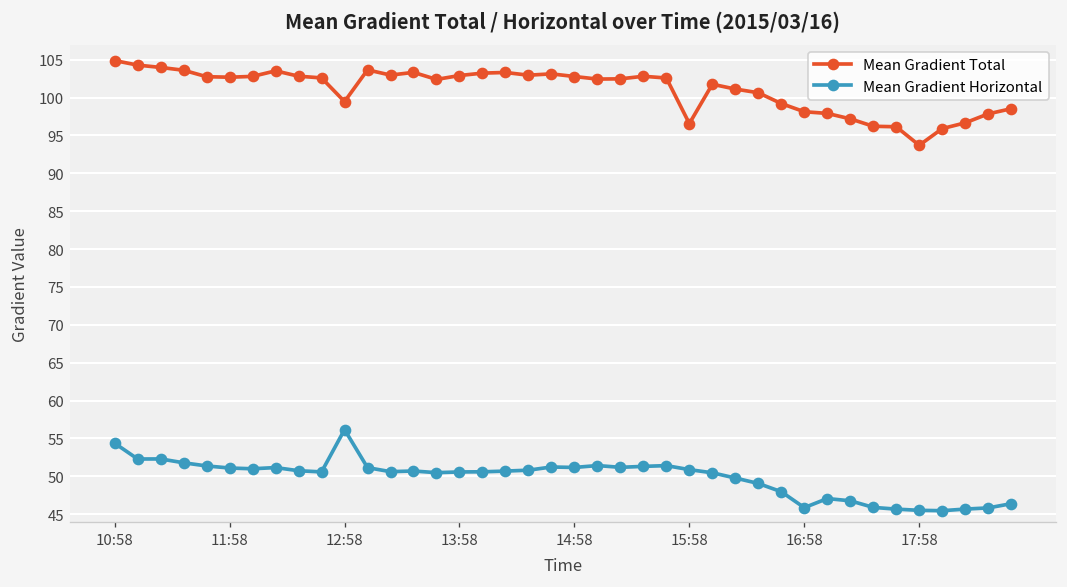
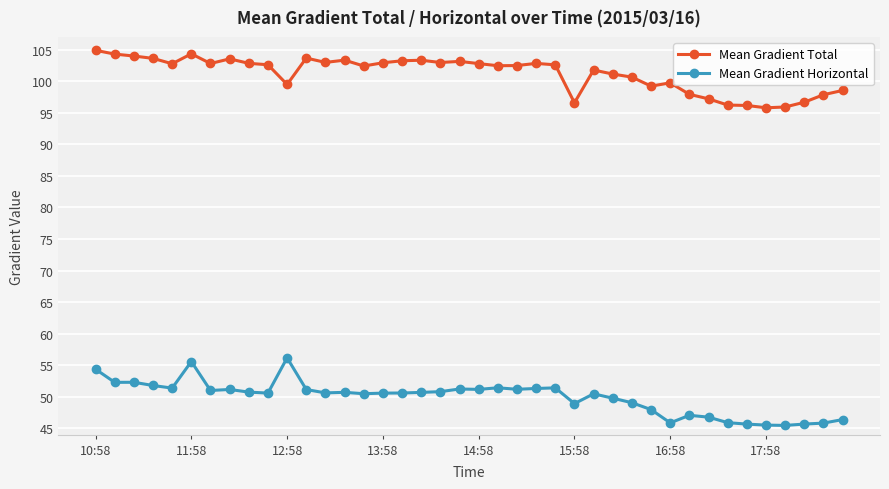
  {
    "Mean Gradient Total": {
      "10:58": 105,
-     "11:58": 103,
+     "11:58": 104,
      "12:58": 99,
      "13:58": 103,
      "14:58": 103,
      "15:58": 97,
-     "16:58": 98,
-     "17:58": 94
+     "16:58": 100,
+     "17:58": 96
    },
    "Mean Gradient Horizontal": {
      "10:58": 54,
-     "11:58": 51,
+     "11:58": 56,
      "12:58": 56,
      "13:58": 51,
      "14:58": 51,
-     "15:58": 51,
+     "15:58": 49,
      "16:58": 46,
      "17:58": 46
    }
  }
